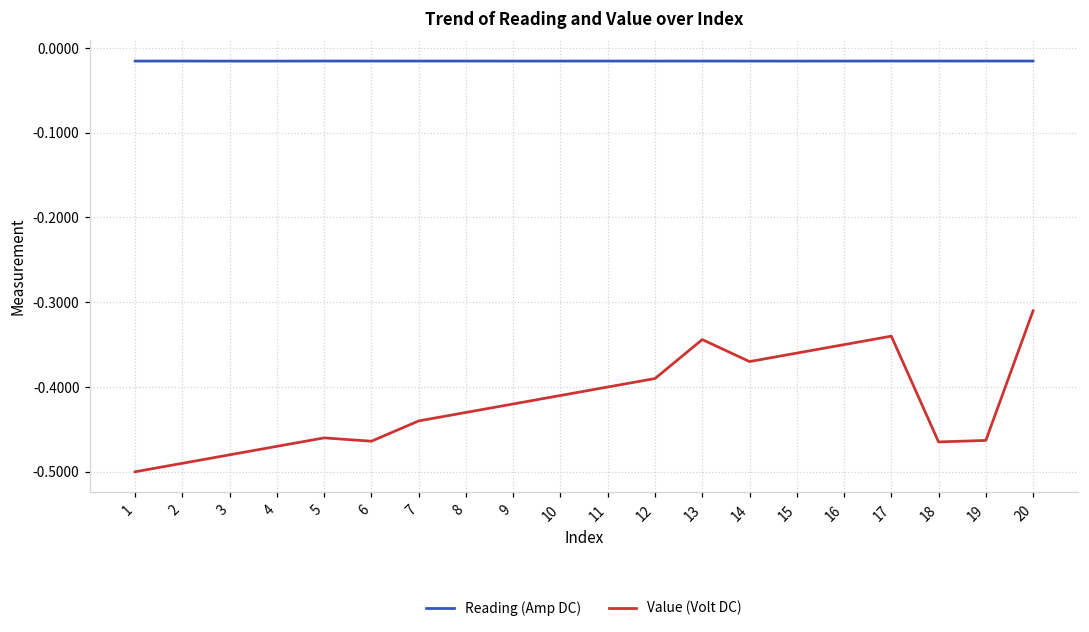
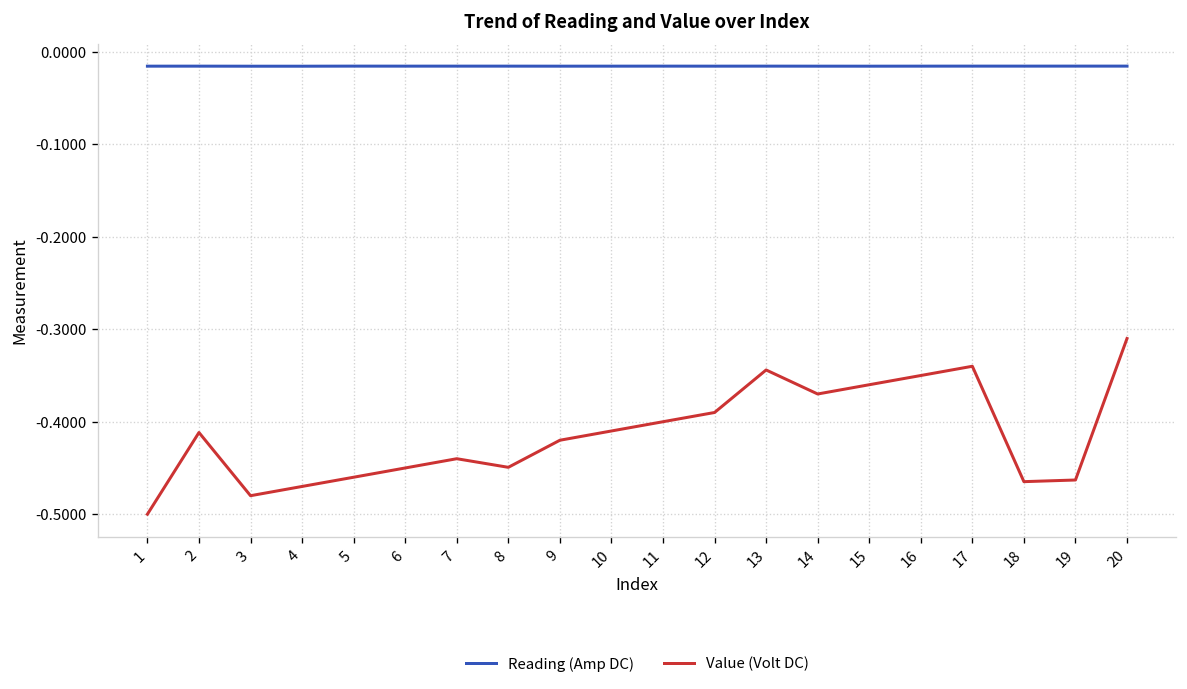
  {
    "Reading (Amp DC)": {
      "1": -0.02,
      "2": -0.02,
      "3": -0.02,
      "4": -0.02,
      "5": -0.02,
      "6": -0.02,
      "7": -0.02,
      "8": -0.02,
      "9": -0.02,
      "10": -0.02,
      "11": -0.02,
      "12": -0.02,
      "13": -0.02,
      "14": -0.02,
      "15": -0.02,
      "16": -0.02,
      "17": -0.02,
      "18": -0.02,
      "19": -0.02,
      "20": -0.02
    },
    "Value (Volt DC)": {
      "1": -0.50,
-     "2": -0.49,
+     "2": -0.41,
      "3": -0.48,
      "4": -0.47,
      "5": -0.46,
-     "6": -0.46,
+     "6": -0.45,
      "7": -0.44,
-     "8": -0.43,
+     "8": -0.45,
      "9": -0.42,
      "10": -0.41,
      "11": -0.40,
      "12": -0.39,
      "13": -0.34,
      "14": -0.37,
      "15": -0.36,
      "16": -0.35,
      "17": -0.34,
      "18": -0.46,
      "19": -0.46,
      "20": -0.31
    }
  }
